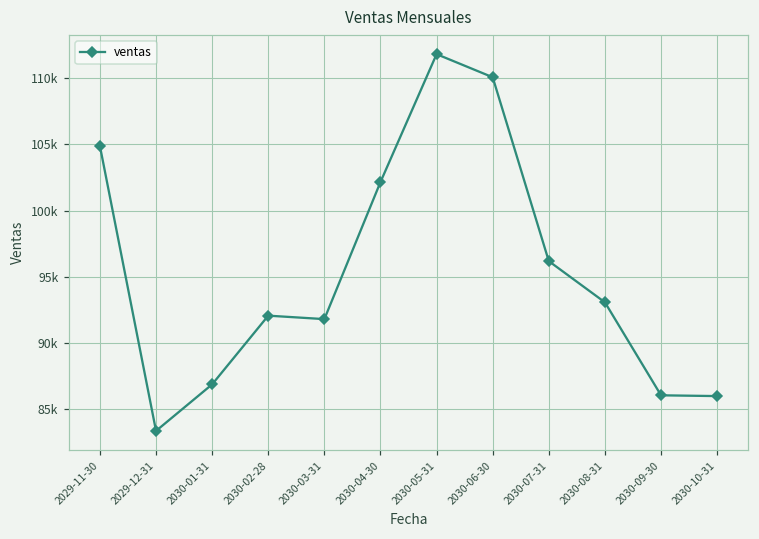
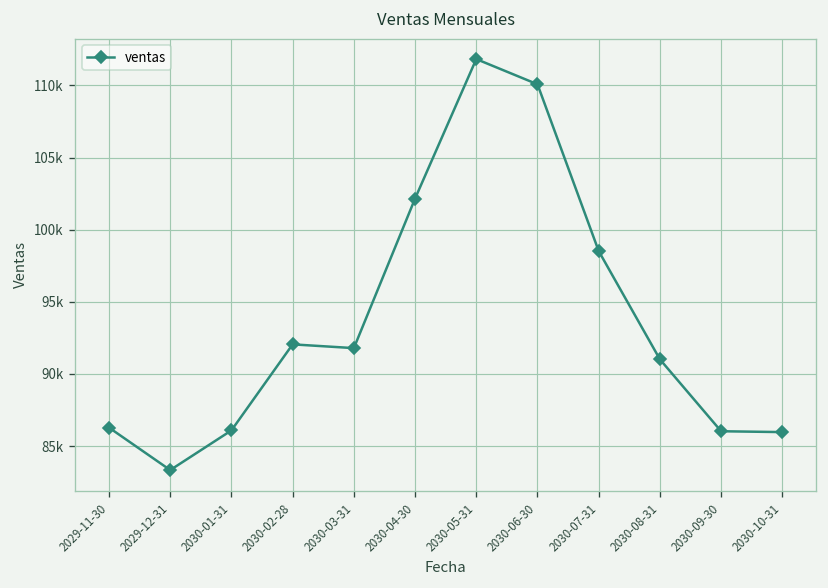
  {
-   "2029-11-30": 104900,
+   "2029-11-30": 86300,
    "2029-12-31": 83300,
-   "2030-01-31": 86900,
+   "2030-01-31": 86100,
    "2030-02-28": 92100,
    "2030-03-31": 91800,
    "2030-04-30": 102200,
    "2030-05-31": 111800,
    "2030-06-30": 110100,
-   "2030-07-31": 96200,
-   "2030-08-31": 93100,
+   "2030-07-31": 98500,
+   "2030-08-31": 91000,
    "2030-09-30": 86000,
    "2030-10-31": 86000
  }
